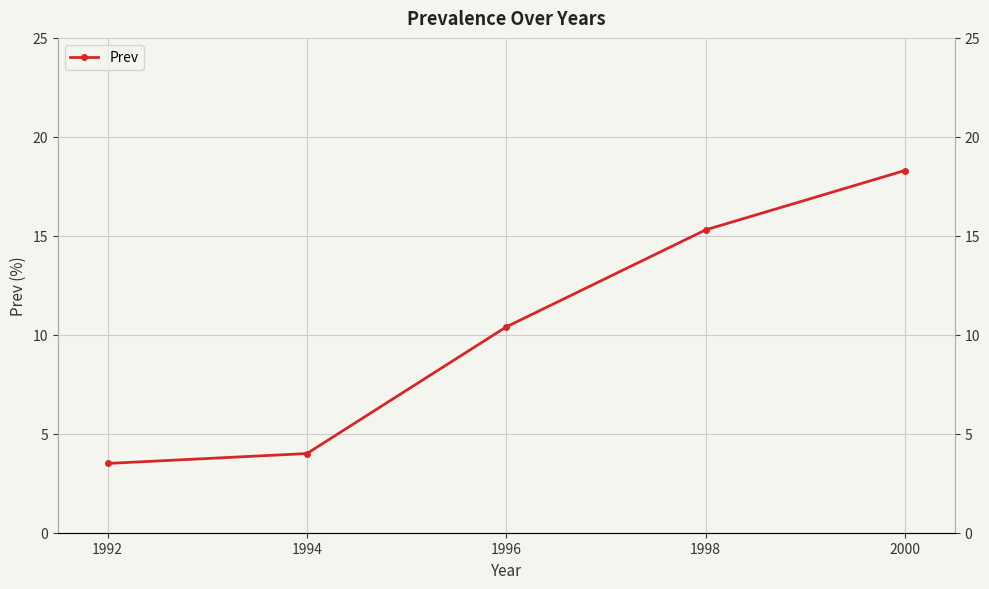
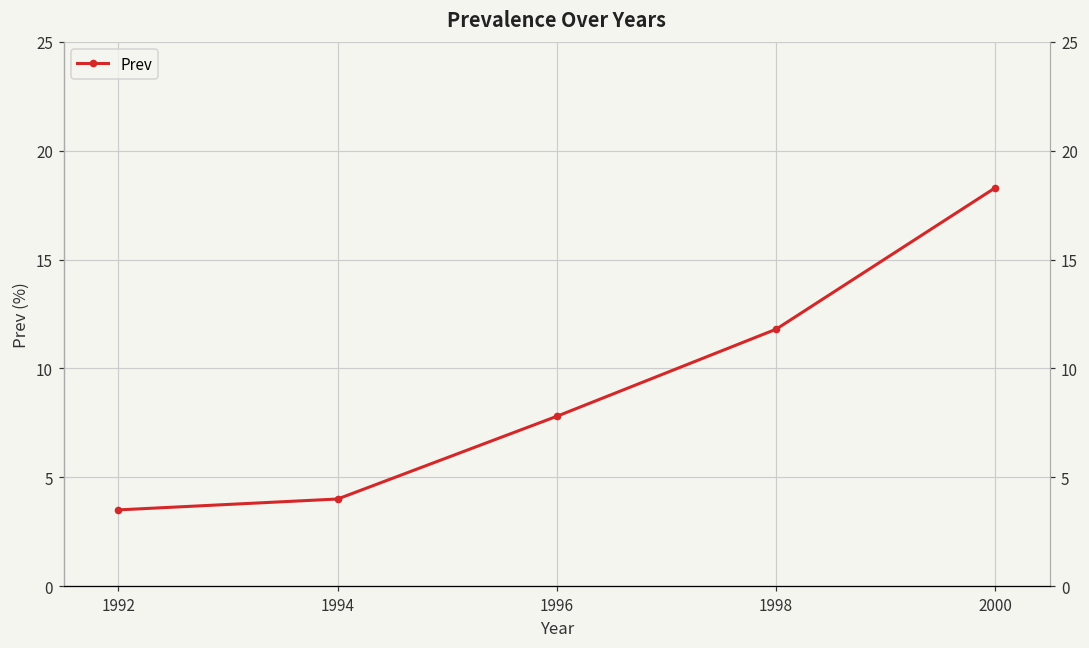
  {
    "1992": 3.5,
    "1994": 4.0,
-   "1996": 10.4,
-   "1998": 15.3,
+   "1996": 7.8,
+   "1998": 11.8,
    "2000": 18.3
  }
